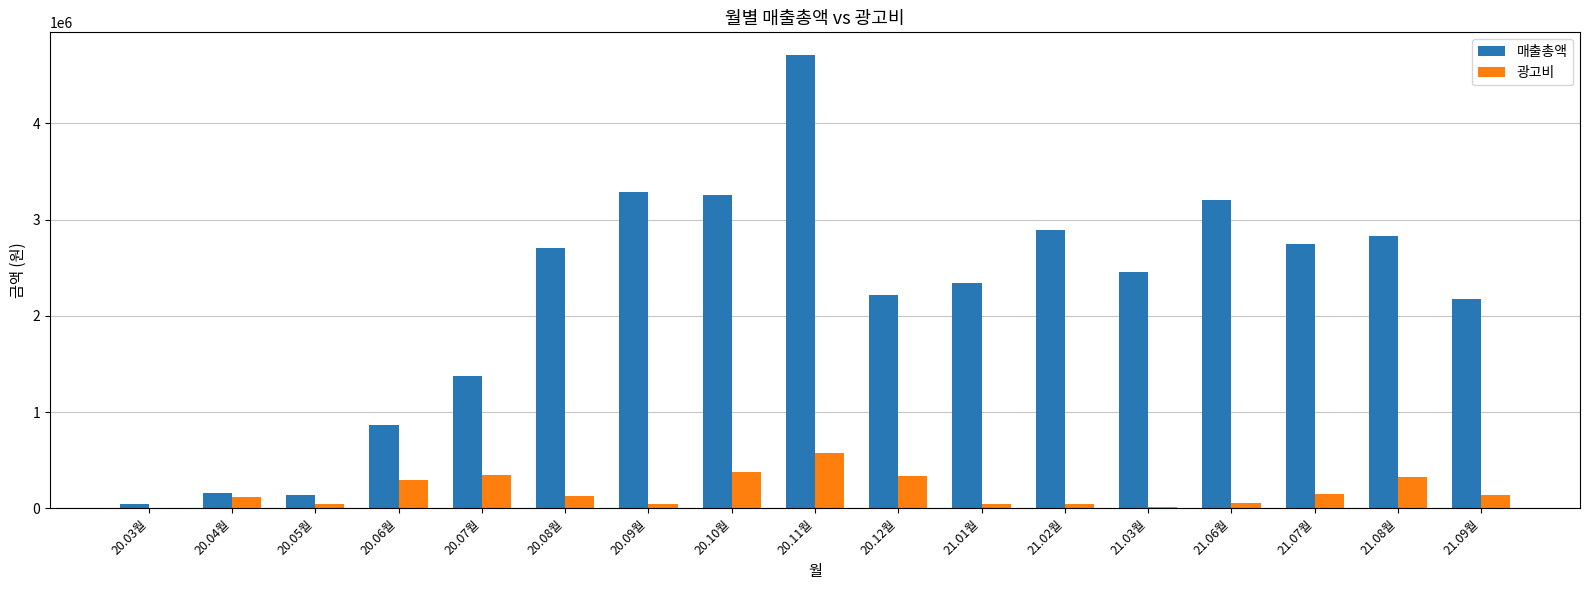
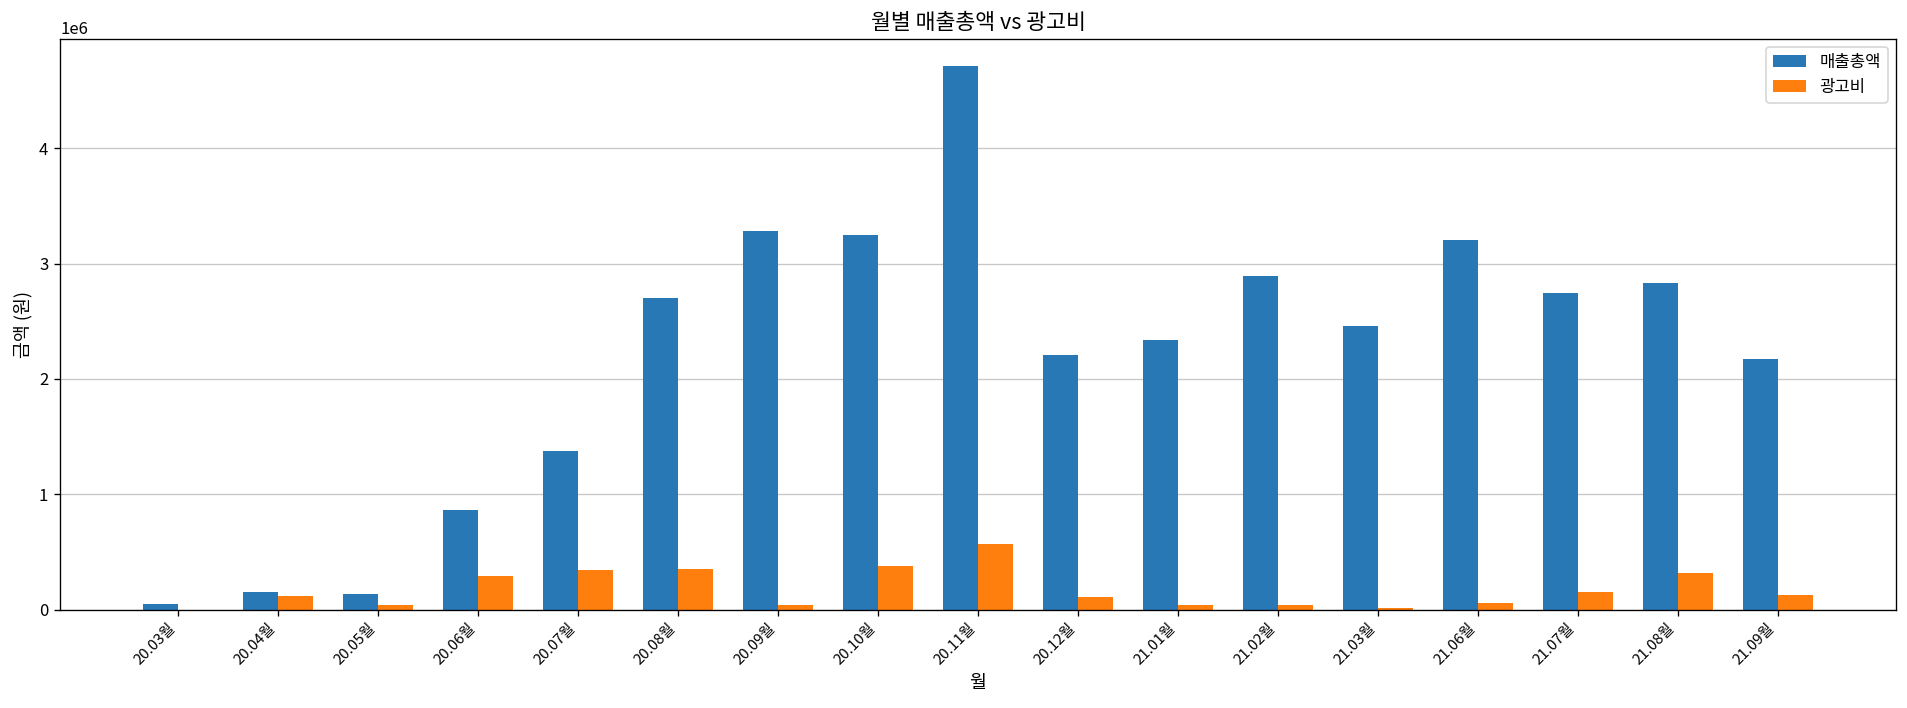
  {
    "매출총액": {
      "20.03월": 0,
      "20.04월": 200000,
      "20.05월": 100000,
      "20.06월": 900000,
      "20.07월": 1400000,
      "20.08월": 2700000,
      "20.09월": 3300000,
      "20.10월": 3300000,
      "20.11월": 4700000,
      "20.12월": 2200000,
      "21.01월": 2300000,
      "21.02월": 2900000,
      "21.03월": 2500000,
      "21.06월": 3200000,
      "21.07월": 2700000,
      "21.08월": 2800000,
      "21.09월": 2200000
    },
    "광고비": {
      "20.03월": 0,
      "20.04월": 100000,
      "20.05월": 0,
      "20.06월": 300000,
      "20.07월": 300000,
-     "20.08월": 100000,
+     "20.08월": 400000,
      "20.09월": 0,
      "20.10월": 400000,
      "20.11월": 600000,
-     "20.12월": 300000,
+     "20.12월": 100000,
      "21.01월": 0,
      "21.02월": 0,
      "21.06월": 100000,
      "21.07월": 200000,
      "21.08월": 300000,
      "21.09월": 100000
    }
  }
